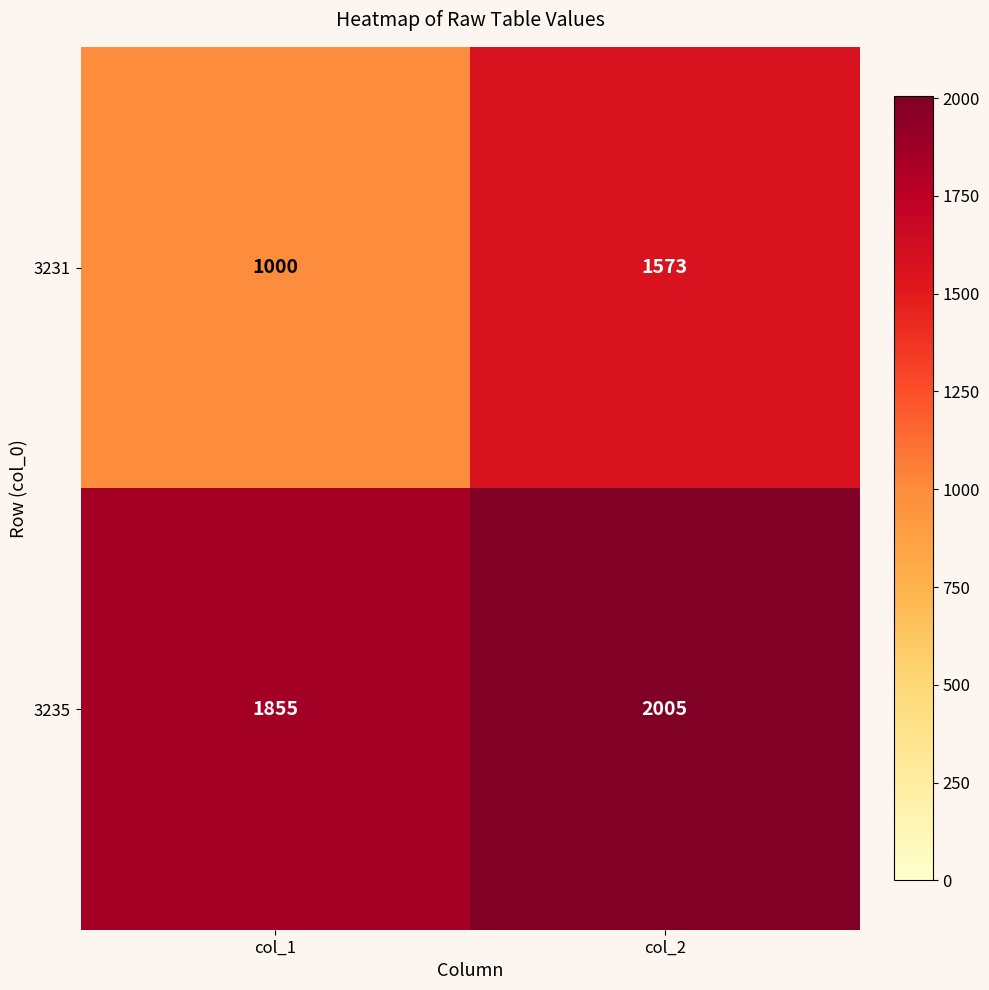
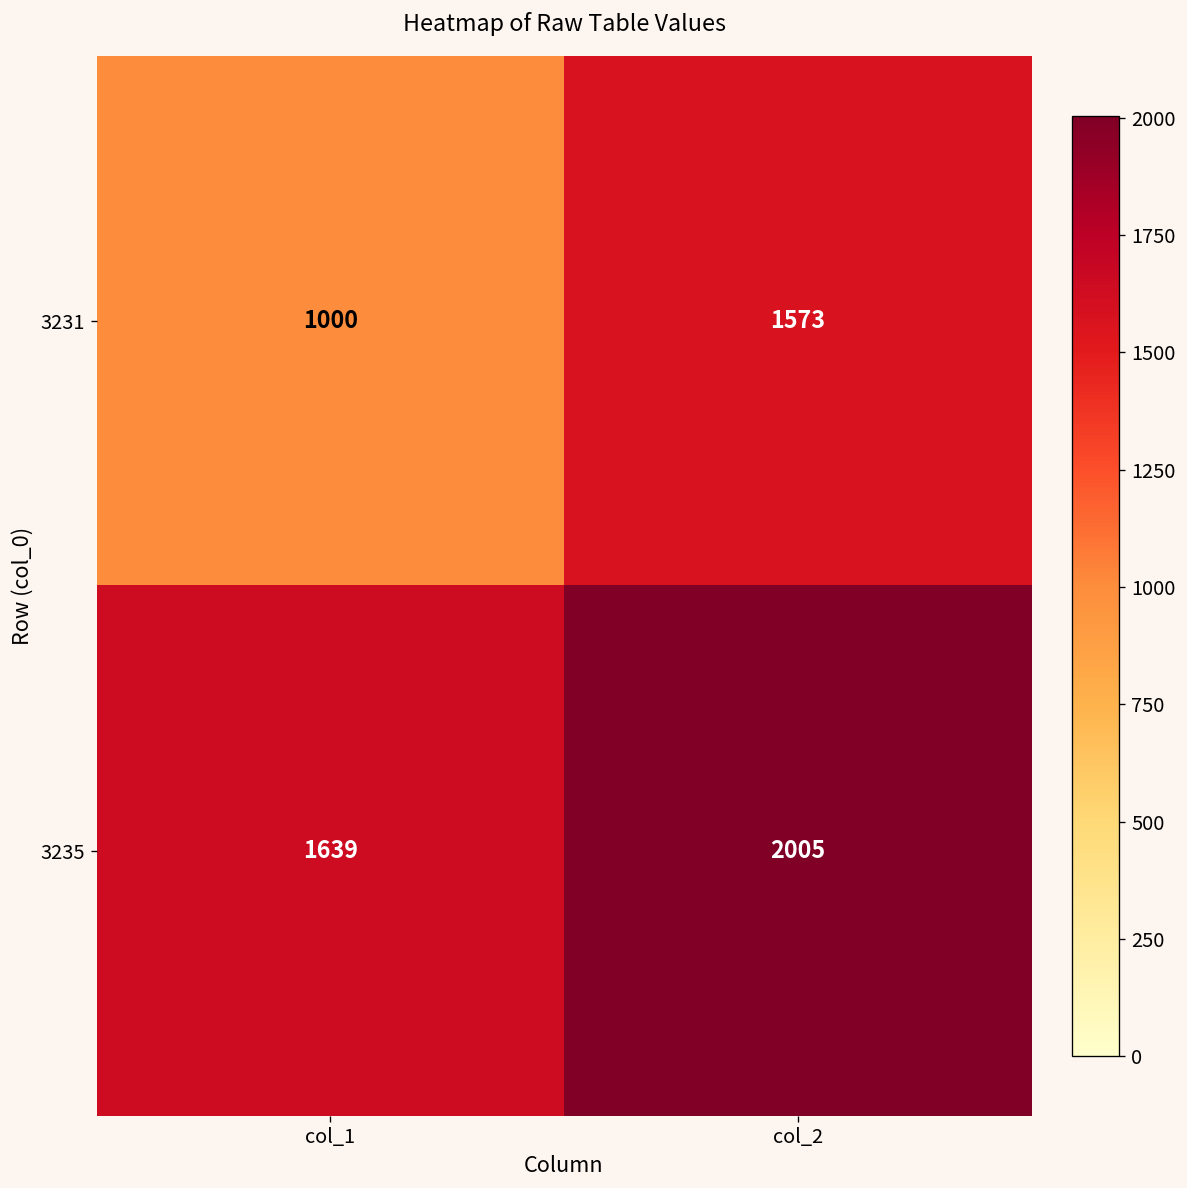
  {
    "3231": {
      "col_1": 1000,
      "col_2": 1573
    },
    "3235": {
-     "col_1": 1855,
+     "col_1": 1639,
      "col_2": 2005
    }
  }
